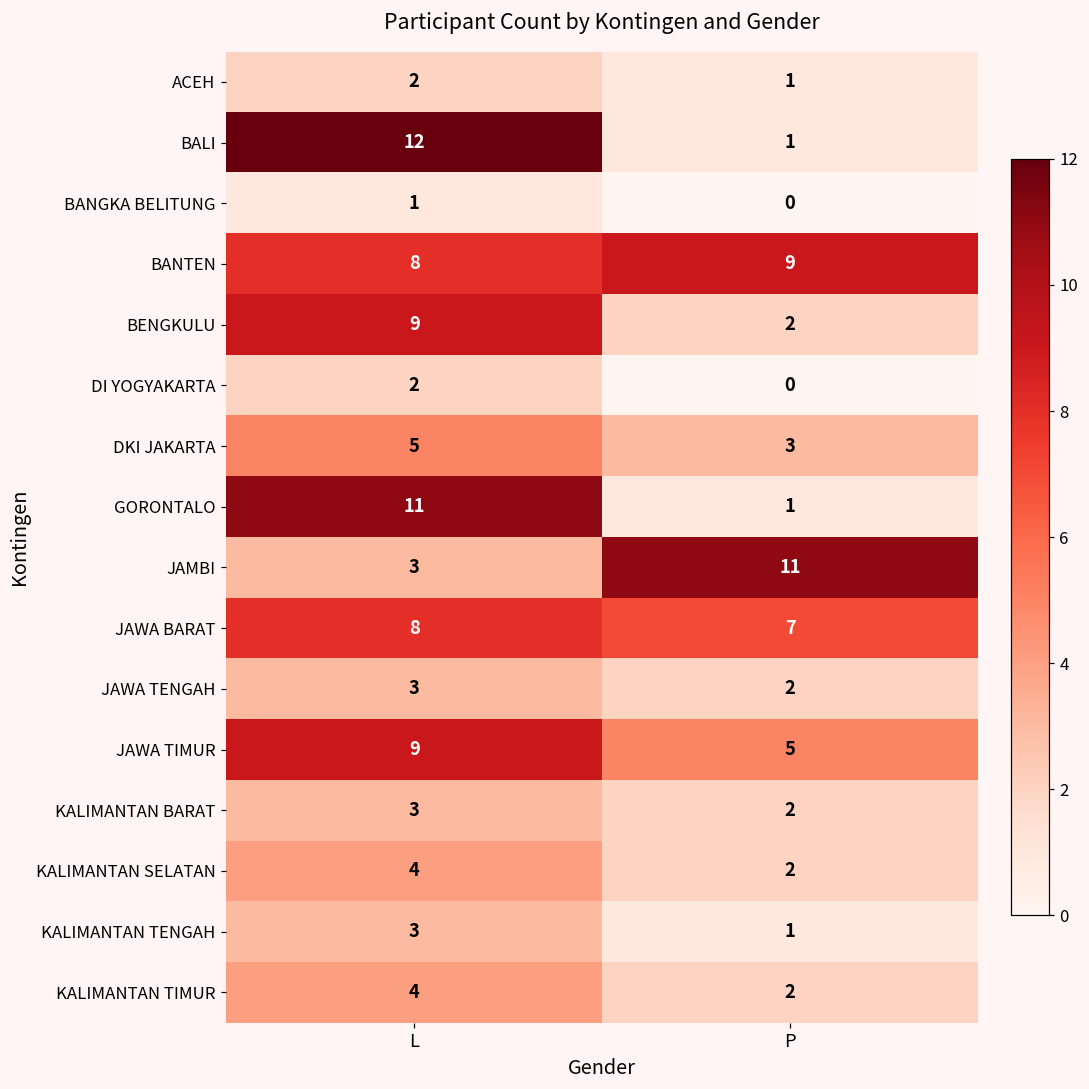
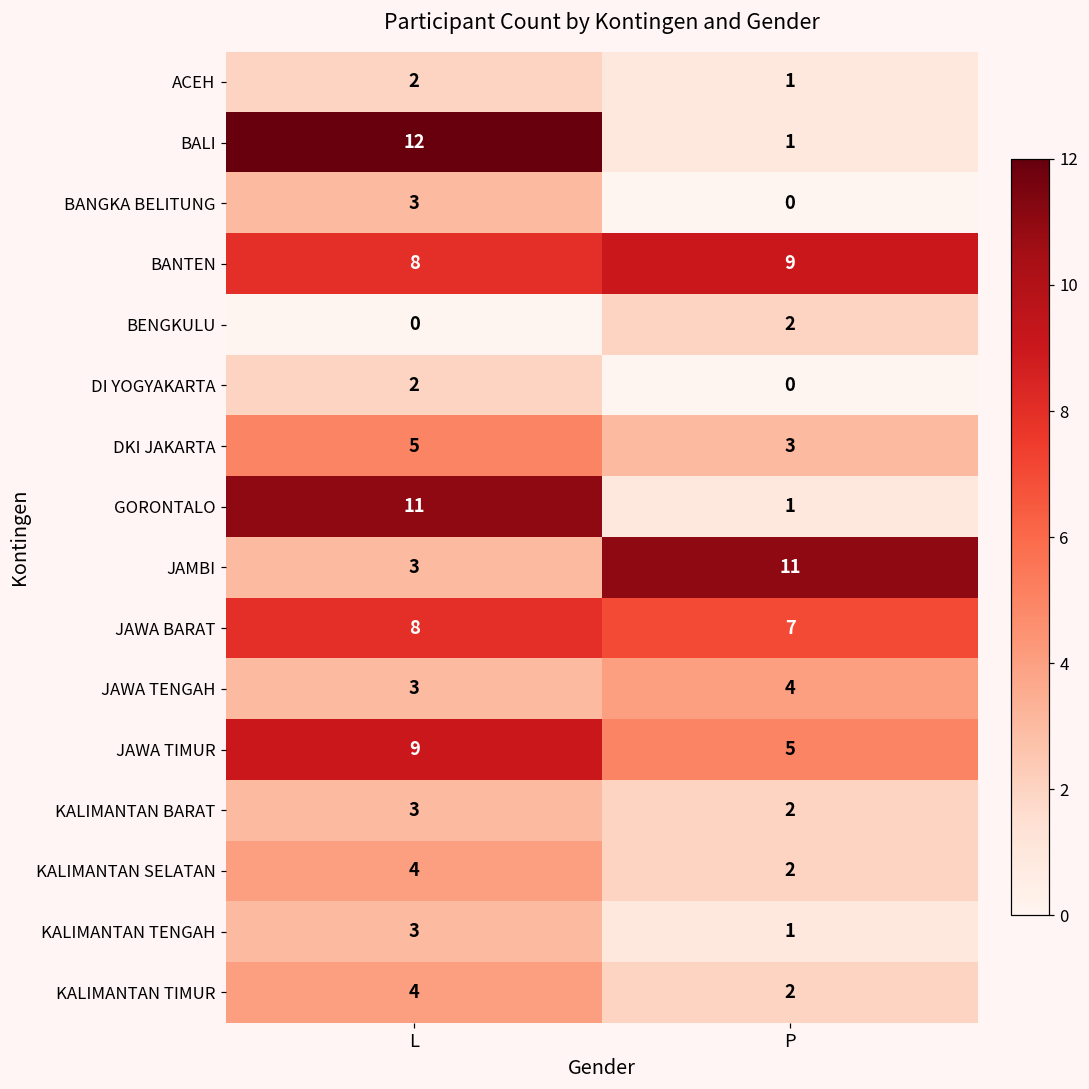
  {
    "ACEH": {
      "L": 2,
      "P": 1
    },
    "BALI": {
      "L": 12,
      "P": 1
    },
    "BANGKA BELITUNG": {
-     "L": 1,
+     "L": 3,
      "P": 0
    },
    "BANTEN": {
      "L": 8,
      "P": 9
    },
    "BENGKULU": {
-     "L": 9,
+     "L": 0,
      "P": 2
    },
    "DI YOGYAKARTA": {
      "L": 2,
      "P": 0
    },
    "DKI JAKARTA": {
      "L": 5,
      "P": 3
    },
    "GORONTALO": {
      "L": 11,
      "P": 1
    },
    "JAMBI": {
      "L": 3,
      "P": 11
    },
    "JAWA BARAT": {
      "L": 8,
      "P": 7
    },
    "JAWA TENGAH": {
      "L": 3,
-     "P": 2
+     "P": 4
    },
    "JAWA TIMUR": {
      "L": 9,
      "P": 5
    },
    "KALIMANTAN BARAT": {
      "L": 3,
      "P": 2
    },
    "KALIMANTAN SELATAN": {
      "L": 4,
      "P": 2
    },
    "KALIMANTAN TENGAH": {
      "L": 3,
      "P": 1
    },
    "KALIMANTAN TIMUR": {
      "L": 4,
      "P": 2
    }
  }
